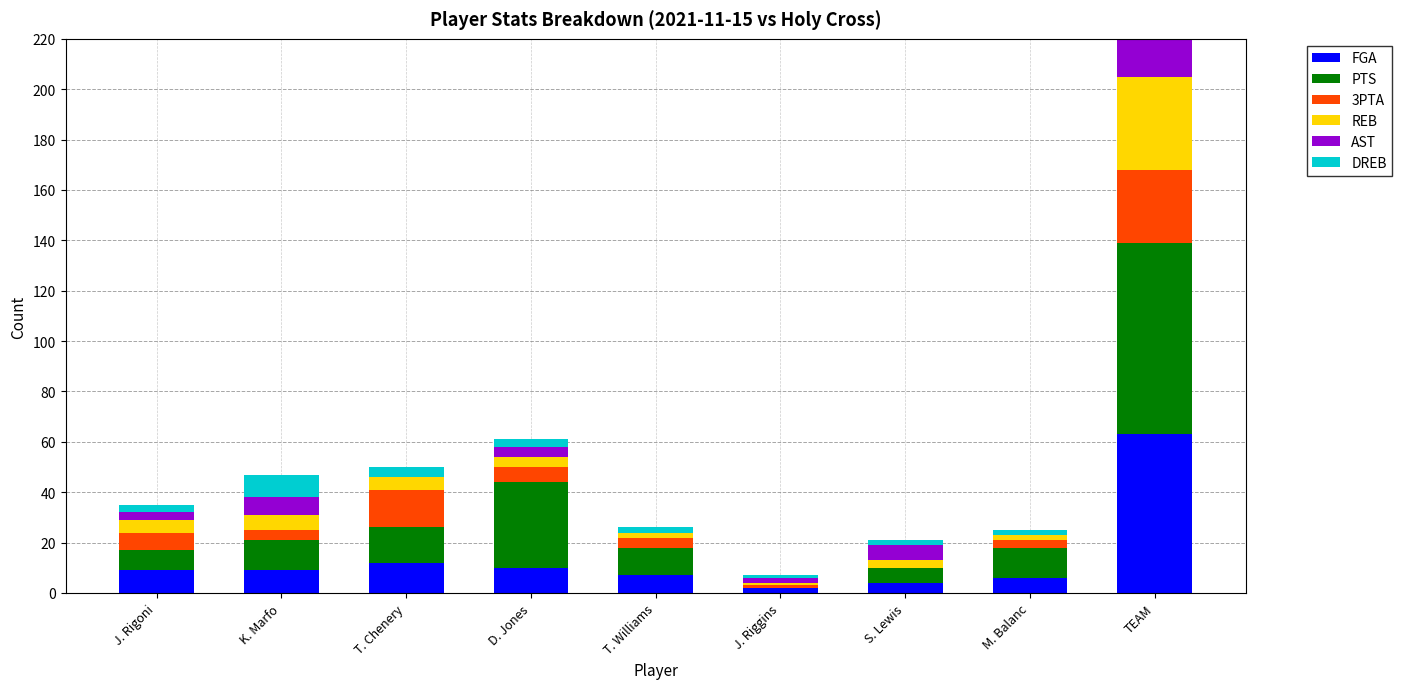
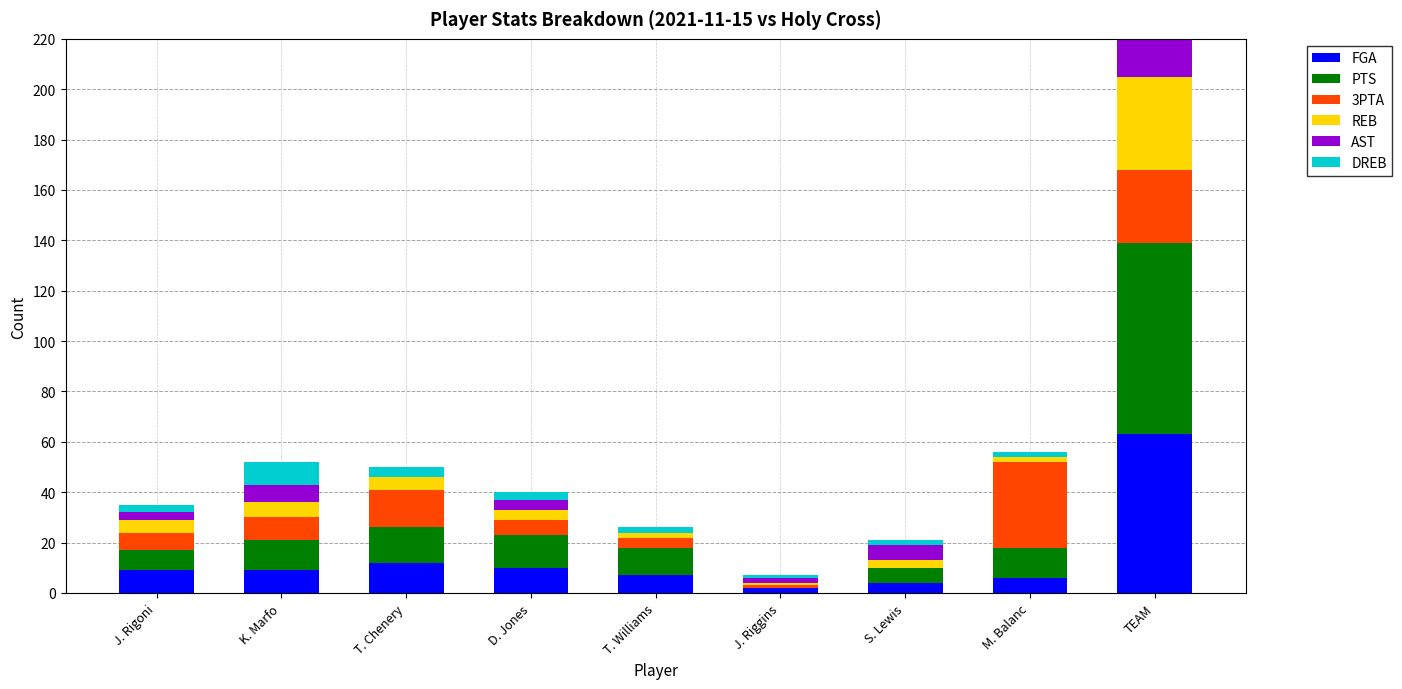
  {
    "FGA": {
      "J. Rigoni": 9,
      "K. Marfo": 9,
      "T. Chenery": 12,
      "D. Jones": 10,
      "T. Williams": 7,
      "J. Riggins": 2,
      "S. Lewis": 4,
      "M. Balanc": 6,
      "TEAM": 63
    },
    "PTS": {
      "J. Rigoni": 8,
      "K. Marfo": 12,
      "T. Chenery": 14,
-     "D. Jones": 34,
+     "D. Jones": 13,
      "T. Williams": 11,
      "J. Riggins": 0,
      "S. Lewis": 6,
      "M. Balanc": 12,
      "TEAM": 76
    },
    "3PTA": {
      "J. Rigoni": 7,
-     "K. Marfo": 4,
+     "K. Marfo": 9,
      "T. Chenery": 15,
      "D. Jones": 6,
      "T. Williams": 4,
      "J. Riggins": 1,
      "S. Lewis": 0,
-     "M. Balanc": 3,
+     "M. Balanc": 34,
      "TEAM": 29
    },
    "REB": {
      "J. Rigoni": 5,
      "K. Marfo": 6,
      "T. Chenery": 5,
      "D. Jones": 4,
      "T. Williams": 2,
      "J. Riggins": 1,
      "S. Lewis": 3,
      "M. Balanc": 2,
      "TEAM": 37
    },
    "AST": {
      "J. Rigoni": 3,
      "K. Marfo": 7,
      "T. Chenery": 0,
      "D. Jones": 4,
      "T. Williams": 0,
      "J. Riggins": 2,
      "S. Lewis": 6,
      "M. Balanc": 0
    },
    "DREB": {
      "J. Rigoni": 3,
      "K. Marfo": 9,
      "T. Chenery": 4,
      "D. Jones": 3,
      "T. Williams": 2,
      "J. Riggins": 1,
      "S. Lewis": 2,
      "M. Balanc": 2
    }
  }
